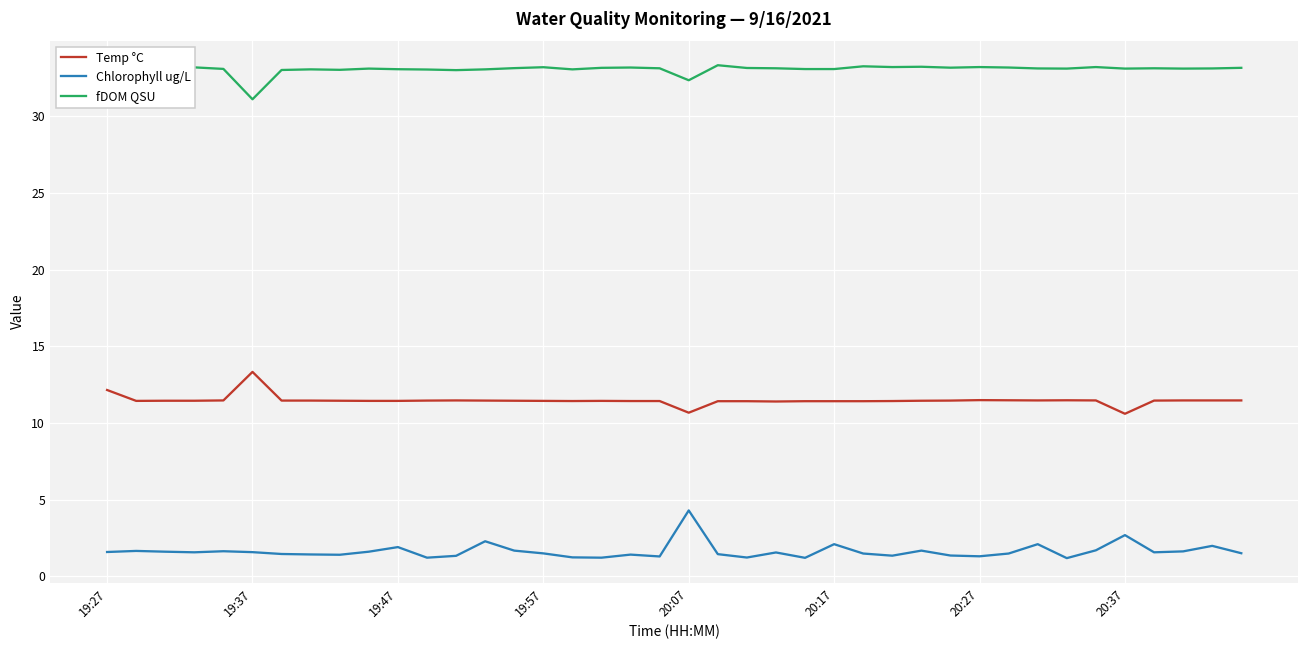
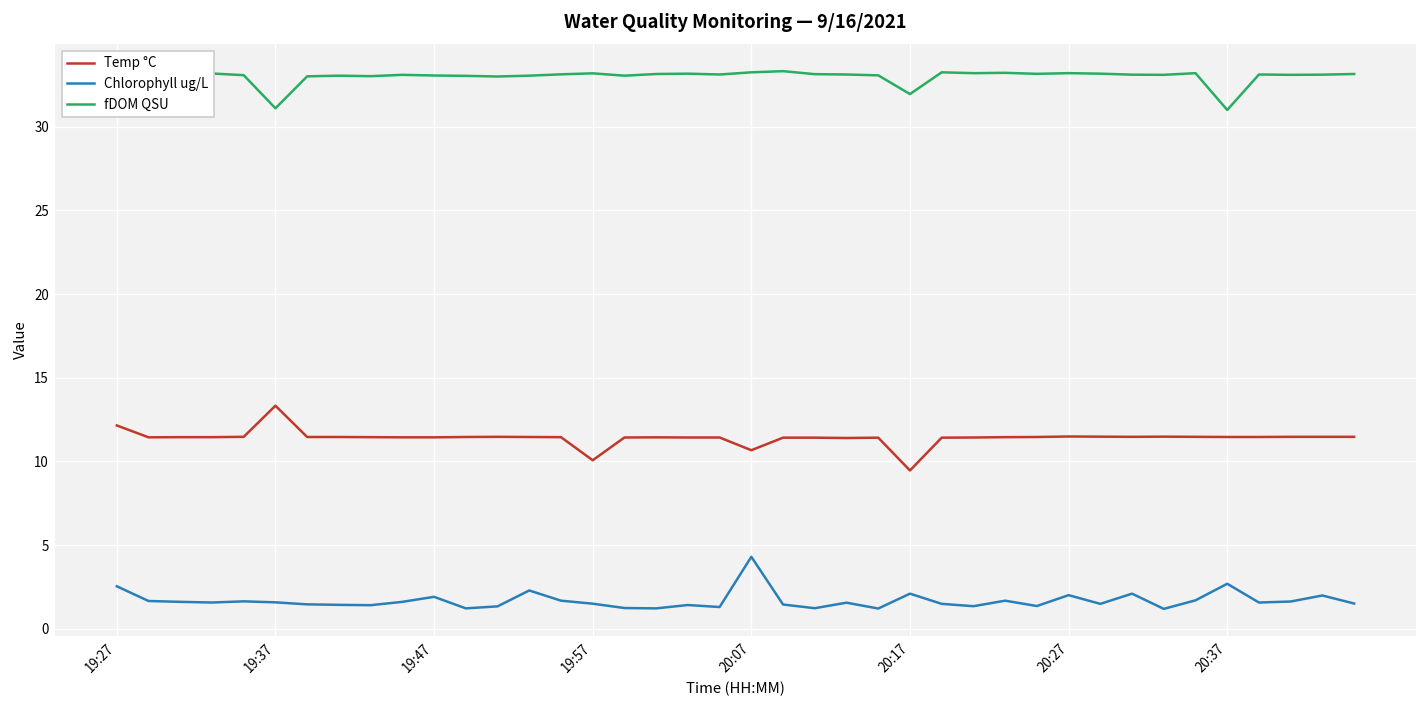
  {
    "Temp °C": {
      "19:27": 12.2,
      "19:37": 13.3,
      "19:47": 11.4,
-     "19:57": 11.4,
+     "19:57": 10.1,
      "20:07": 10.7,
-     "20:17": 11.4,
+     "20:17": 9.5,
      "20:27": 11.5,
-     "20:37": 10.6
+     "20:37": 11.5
    },
    "Chlorophyll ug/L": {
-     "19:27": 1.6,
+     "19:27": 2.5,
      "19:37": 1.6,
      "19:47": 1.9,
      "19:57": 1.5,
      "20:07": 4.3,
      "20:17": 2.1,
-     "20:27": 1.3,
+     "20:27": 2.0,
      "20:37": 2.7
    },
    "fDOM QSU": {
      "19:37": 31.1,
      "19:47": 33.1,
      "19:57": 33.2,
-     "20:07": 32.3,
-     "20:17": 33.1,
+     "20:07": 33.3,
+     "20:17": 32.0,
      "20:27": 33.2,
-     "20:37": 33.1
+     "20:37": 31.0
    }
  }
